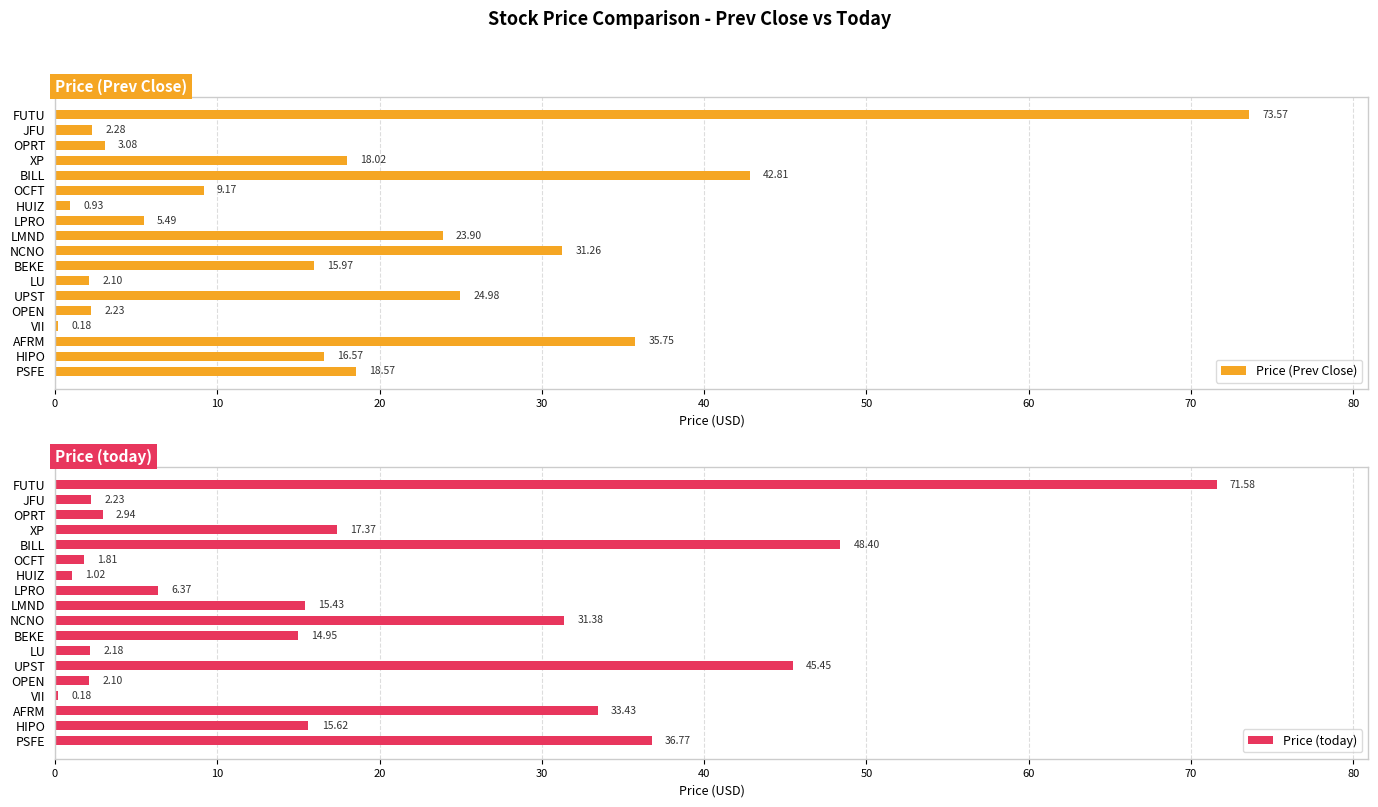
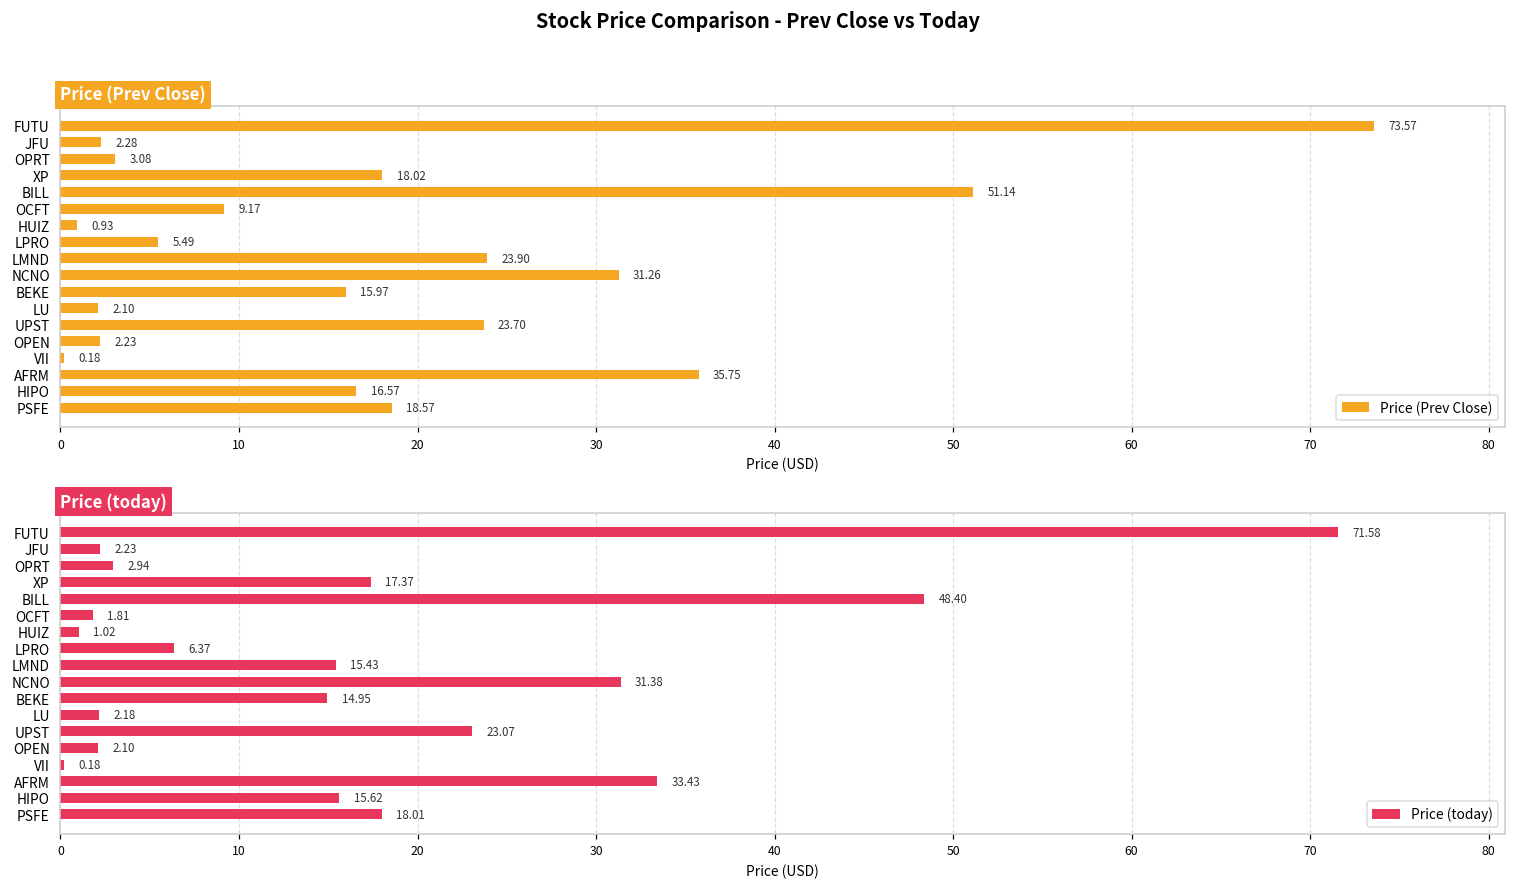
  {
    "Price (Prev Close)": {
      "FUTU": 73.57,
      "JFU": 2.28,
      "OPRT": 3.08,
      "XP": 18.02,
-     "BILL": 42.81,
+     "BILL": 51.14,
      "OCFT": 9.17,
      "HUIZ": 0.93,
      "LPRO": 5.49,
      "LMND": 23.90,
      "NCNO": 31.26,
      "BEKE": 15.97,
      "LU": 2.10,
-     "UPST": 24.98,
+     "UPST": 23.70,
      "OPEN": 2.23,
      "VII": 0.18,
      "AFRM": 35.75,
      "HIPO": 16.57,
      "PSFE": 18.57
    },
    "Price (today)": {
      "FUTU": 71.58,
      "JFU": 2.23,
      "OPRT": 2.94,
      "XP": 17.37,
      "BILL": 48.40,
      "OCFT": 1.81,
      "HUIZ": 1.02,
      "LPRO": 6.37,
      "LMND": 15.43,
      "NCNO": 31.38,
      "BEKE": 14.95,
      "LU": 2.18,
-     "UPST": 45.45,
+     "UPST": 23.07,
      "OPEN": 2.10,
      "VII": 0.18,
      "AFRM": 33.43,
      "HIPO": 15.62,
-     "PSFE": 36.77
+     "PSFE": 18.01
    }
  }
